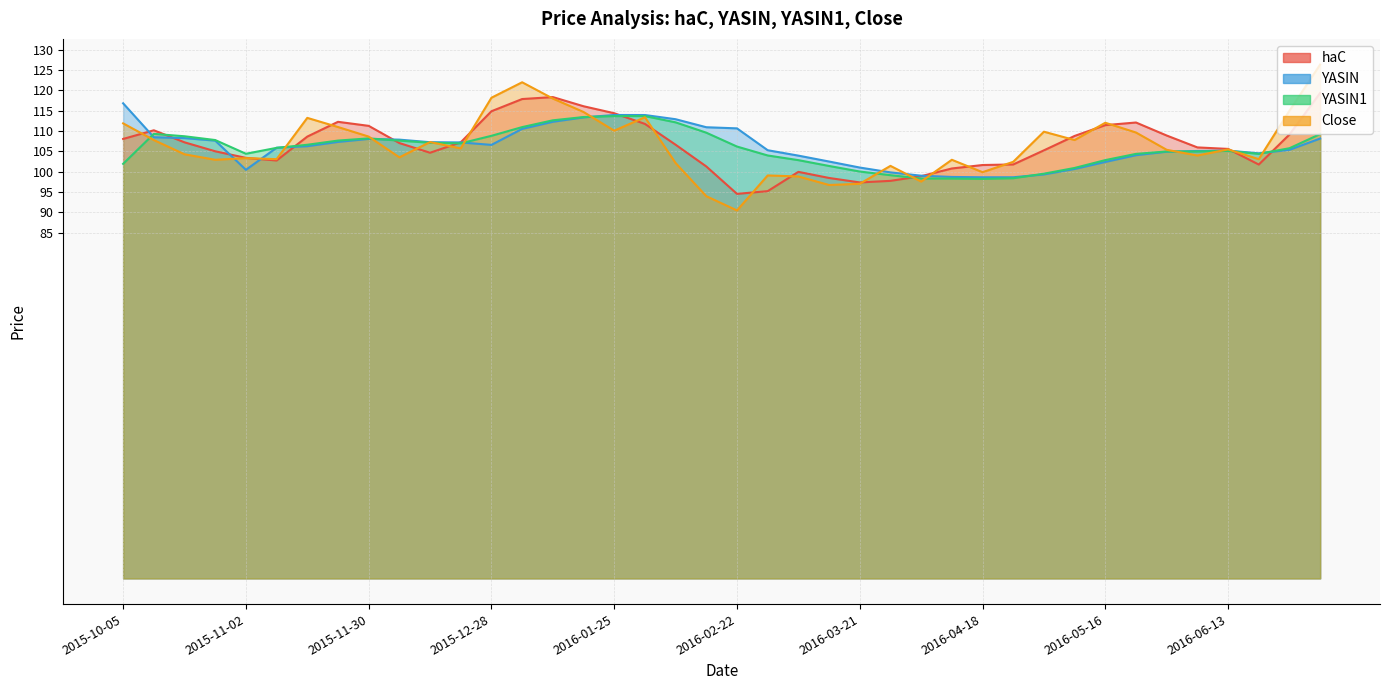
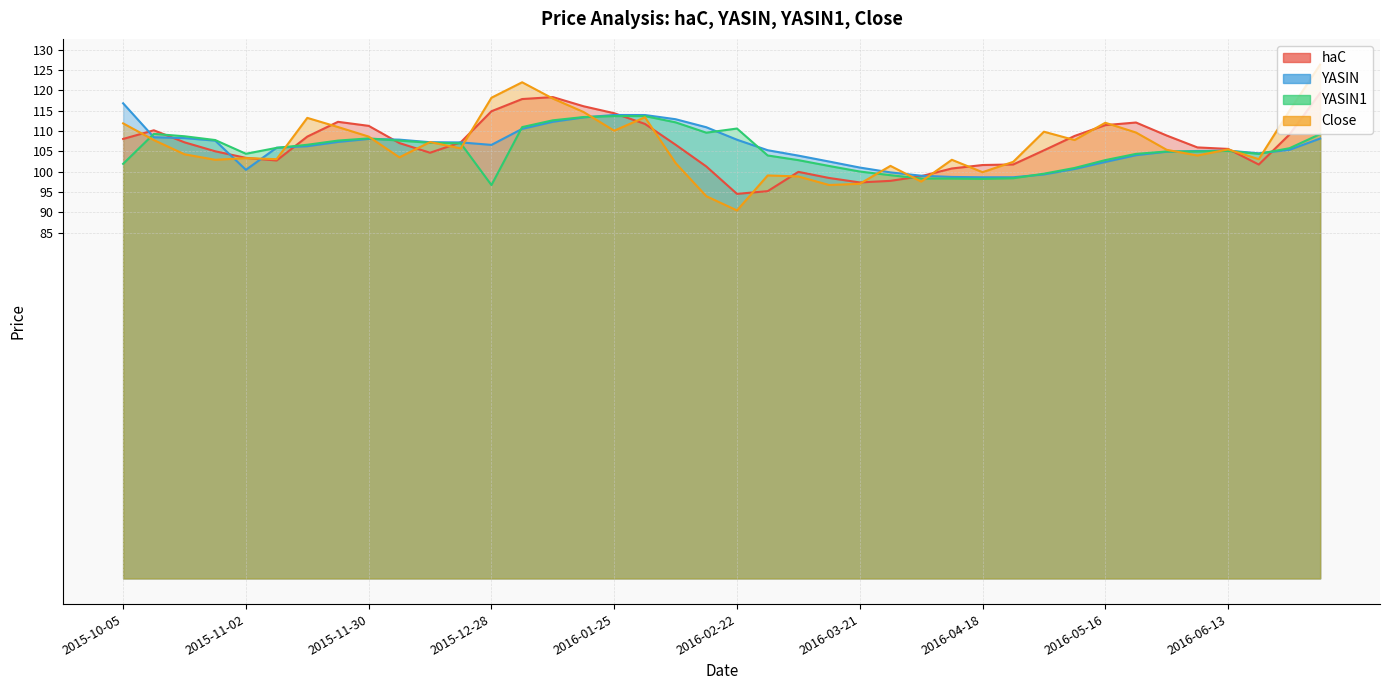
  {
    "YASIN": {
      "2015-10-05": 117,
      "2015-11-02": 100,
      "2015-12-28": 107,
-     "2016-02-22": 111,
+     "2016-02-22": 108,
      "2016-03-21": 101
    },
    "YASIN1": {
      "2015-10-05": 102,
      "2015-11-02": 104,
-     "2015-12-28": 109,
-     "2016-02-22": 106,
+     "2015-12-28": 97,
+     "2016-02-22": 111,
      "2016-03-21": 100
    }
  }
